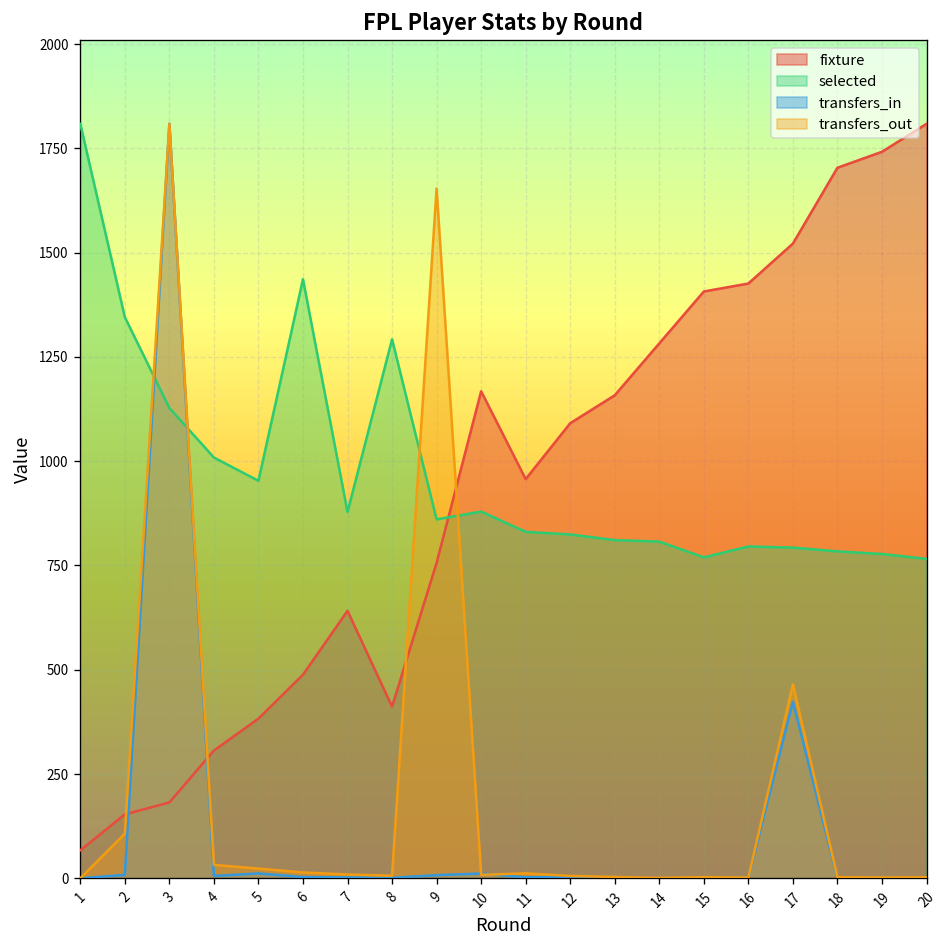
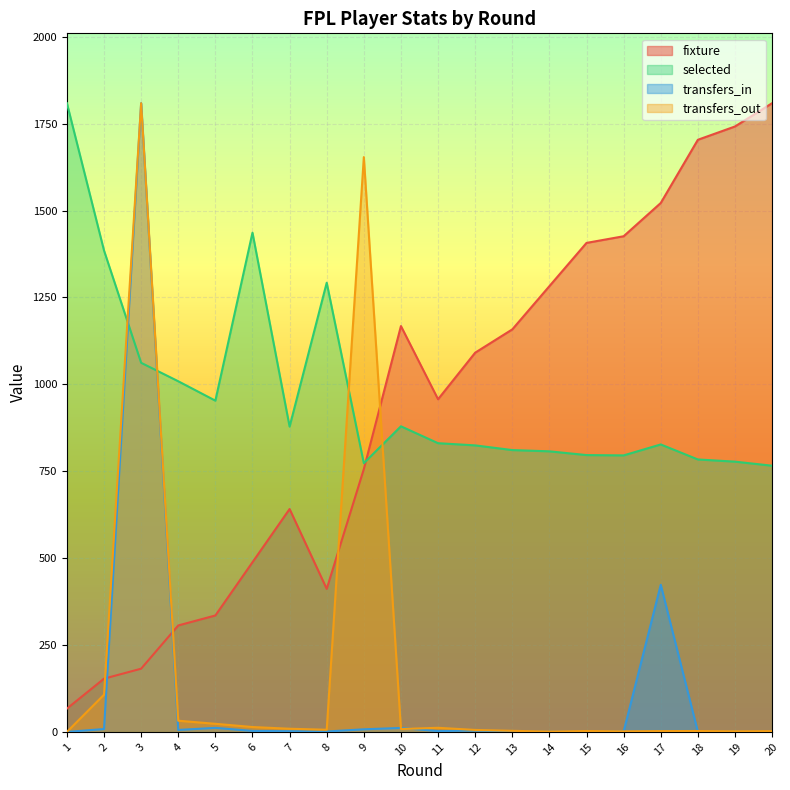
  {
    "fixture": {
      "1": 70,
      "2": 150,
      "3": 180,
      "4": 310,
-     "5": 380,
+     "5": 340,
      "6": 490,
      "7": 640,
      "8": 410,
      "9": 760,
      "10": 1170,
      "11": 960,
      "12": 1090,
      "13": 1160,
      "14": 1280,
      "15": 1410,
      "16": 1430,
      "17": 1520,
      "18": 1700,
      "19": 1740,
      "20": 1810
    },
    "selected": {
      "1": 1810,
-     "2": 1350,
-     "3": 1130,
+     "2": 1390,
+     "3": 1060,
      "4": 1010,
      "5": 950,
      "6": 1440,
      "7": 880,
      "8": 1290,
-     "9": 860,
+     "9": 770,
      "10": 880,
      "11": 830,
      "12": 820,
      "13": 810,
      "14": 810,
-     "15": 770,
+     "15": 800,
      "16": 800,
-     "17": 790,
+     "17": 830,
      "18": 780,
      "19": 780,
      "20": 770
    },
    "transfers_in": {
      "2": 10,
      "4": 10,
      "5": 10,
      "6": 0,
      "9": 10,
      "11": 0,
      "17": 420
    },
    "transfers_out": {
      "2": 110,
      "4": 30,
      "5": 20,
      "6": 10,
      "9": 1650,
      "11": 10,
-     "17": 460
+     "17": 0
    }
  }
